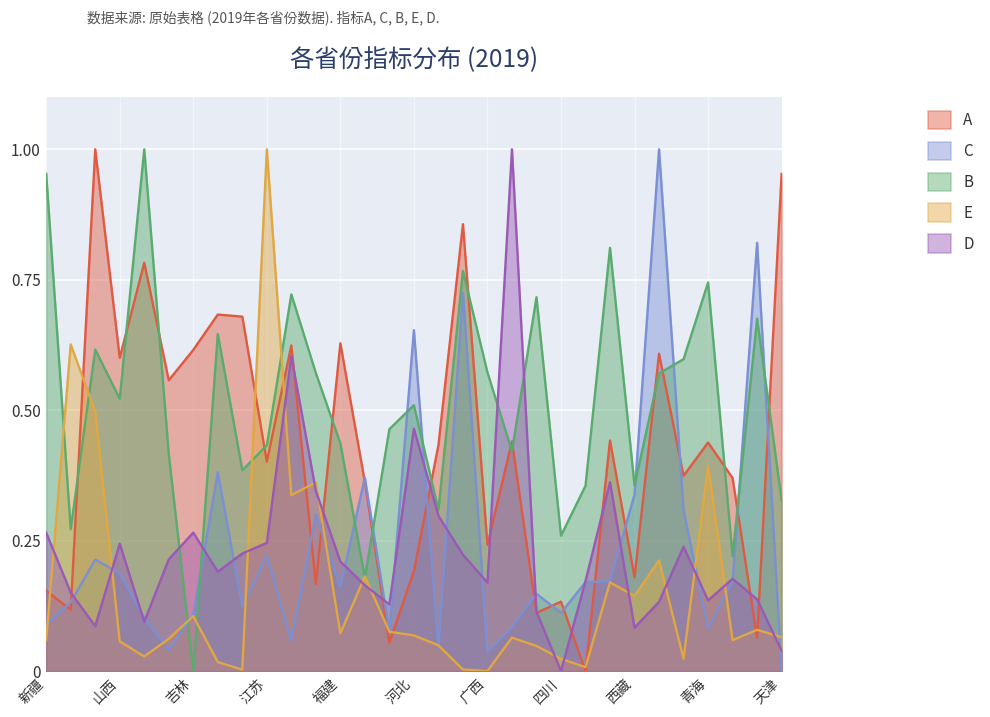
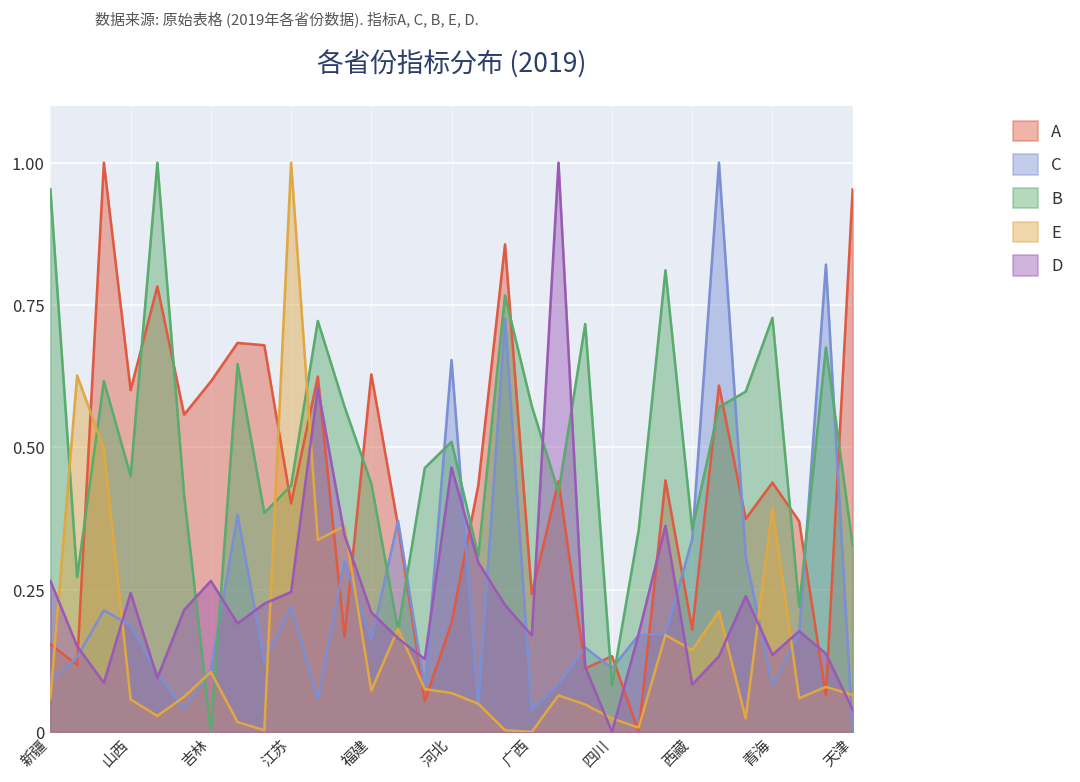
  {
    "B": {
      "新疆": 0.95,
-     "山西": 0.52,
+     "山西": 0.45,
      "吉林": 0.00,
      "江苏": 0.43,
      "福建": 0.44,
      "河北": 0.51,
      "广西": 0.57,
-     "四川": 0.26,
+     "四川": 0.08,
      "西藏": 0.36,
-     "青海": 0.74,
+     "青海": 0.73,
      "天津": 0.33
    }
  }
